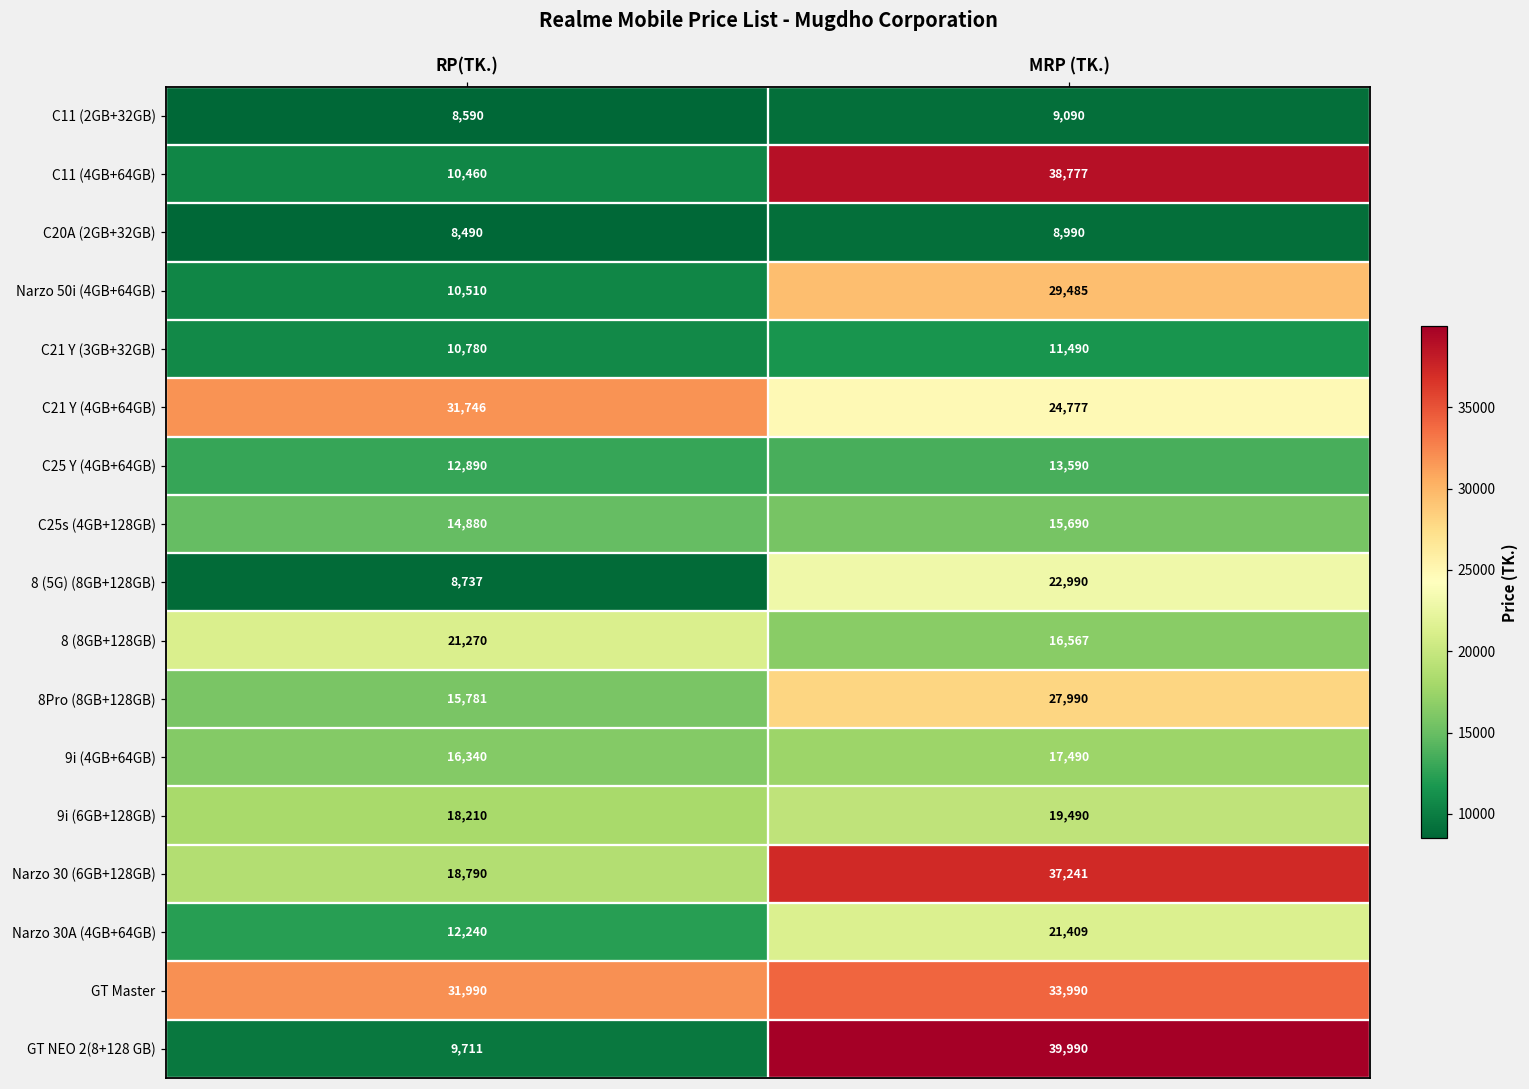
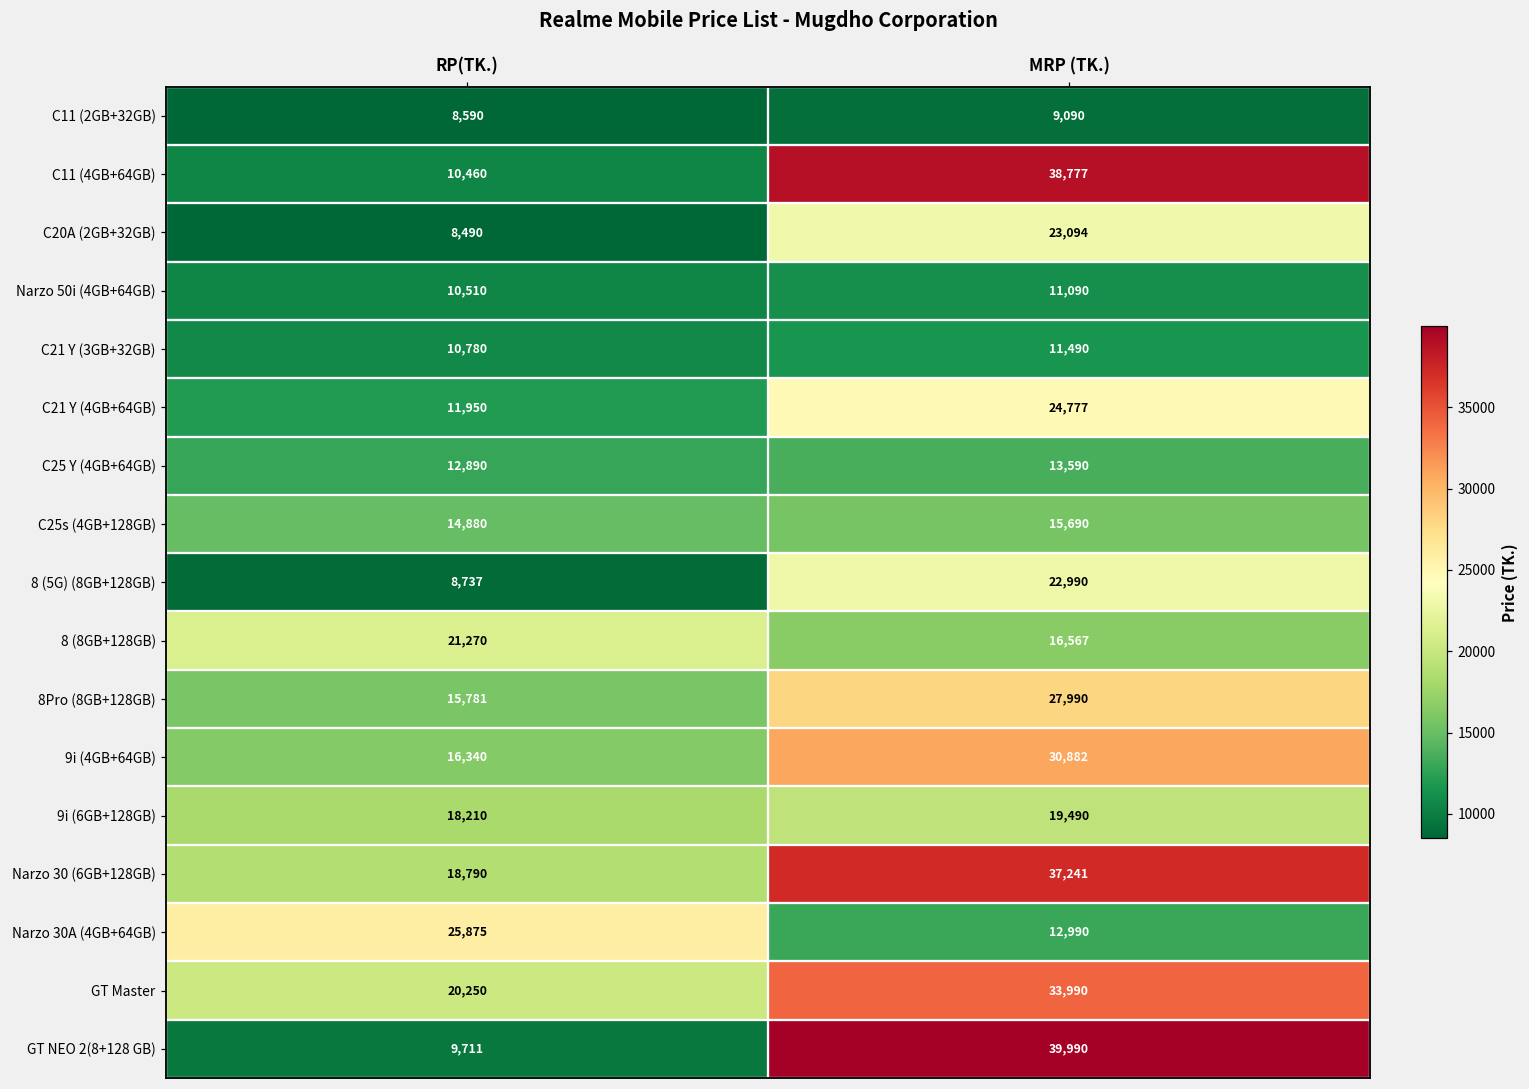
  {
    "C11 (2GB+32GB)": {
      "RP(TK.)": "8,590",
      "MRP (TK.)": "9,090"
    },
    "C11 (4GB+64GB)": {
      "RP(TK.)": "10,460",
      "MRP (TK.)": "38,777"
    },
    "C20A (2GB+32GB)": {
      "RP(TK.)": "8,490",
-     "MRP (TK.)": "8,990"
+     "MRP (TK.)": "23,094"
    },
    "Narzo 50i (4GB+64GB)": {
      "RP(TK.)": "10,510",
-     "MRP (TK.)": "29,485"
+     "MRP (TK.)": "11,090"
    },
    "C21 Y (3GB+32GB)": {
      "RP(TK.)": "10,780",
      "MRP (TK.)": "11,490"
    },
    "C21 Y (4GB+64GB)": {
-     "RP(TK.)": "31,746",
+     "RP(TK.)": "11,950",
      "MRP (TK.)": "24,777"
    },
    "C25 Y (4GB+64GB)": {
      "RP(TK.)": "12,890",
      "MRP (TK.)": "13,590"
    },
    "C25s (4GB+128GB)": {
      "RP(TK.)": "14,880",
      "MRP (TK.)": "15,690"
    },
    "8 (5G) (8GB+128GB)": {
      "RP(TK.)": "8,737",
      "MRP (TK.)": "22,990"
    },
    "8 (8GB+128GB)": {
      "RP(TK.)": "21,270",
      "MRP (TK.)": "16,567"
    },
    "8Pro (8GB+128GB)": {
      "RP(TK.)": "15,781",
      "MRP (TK.)": "27,990"
    },
    "9i (4GB+64GB)": {
      "RP(TK.)": "16,340",
-     "MRP (TK.)": "17,490"
+     "MRP (TK.)": "30,882"
    },
    "9i (6GB+128GB)": {
      "RP(TK.)": "18,210",
      "MRP (TK.)": "19,490"
    },
    "Narzo 30 (6GB+128GB)": {
      "RP(TK.)": "18,790",
      "MRP (TK.)": "37,241"
    },
    "Narzo 30A (4GB+64GB)": {
-     "RP(TK.)": "12,240",
-     "MRP (TK.)": "21,409"
+     "RP(TK.)": "25,875",
+     "MRP (TK.)": "12,990"
    },
    "GT Master": {
-     "RP(TK.)": "31,990",
+     "RP(TK.)": "20,250",
      "MRP (TK.)": "33,990"
    },
    "GT NEO 2(8+128 GB)": {
      "RP(TK.)": "9,711",
      "MRP (TK.)": "39,990"
    }
  }
